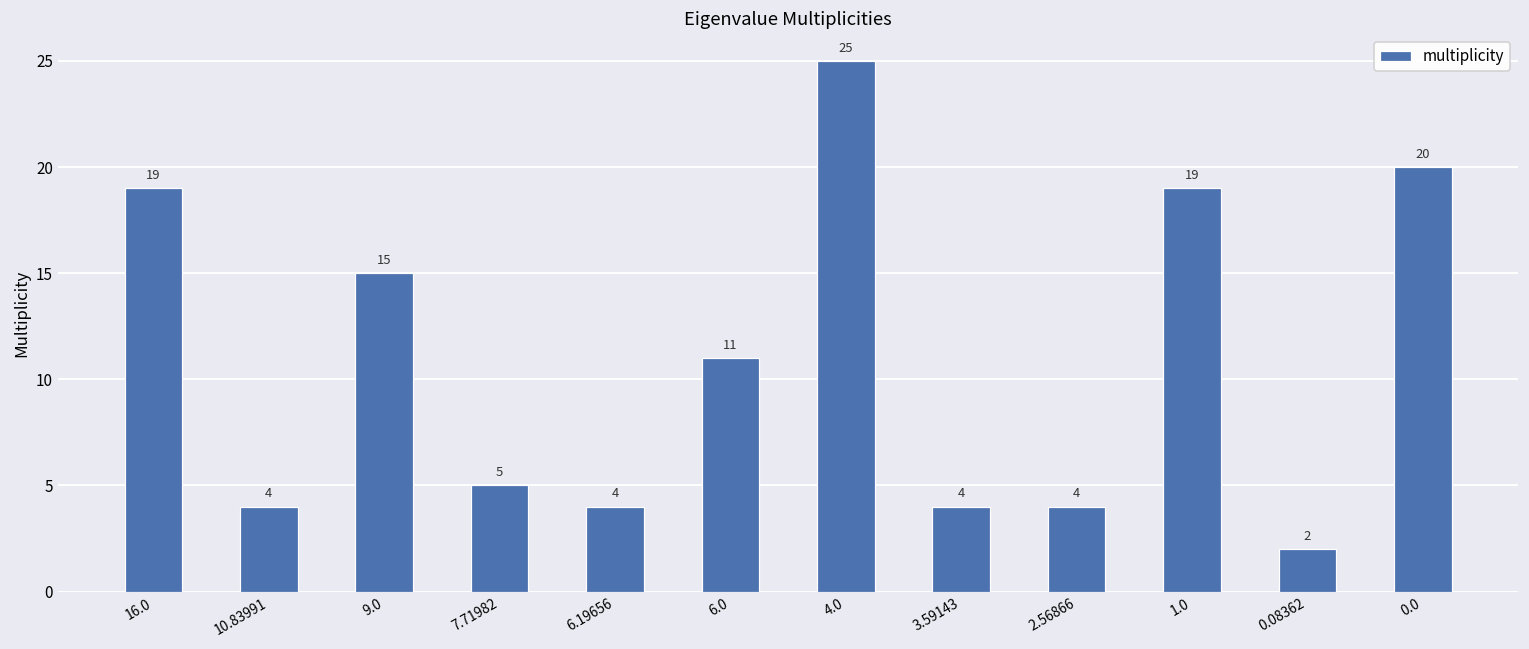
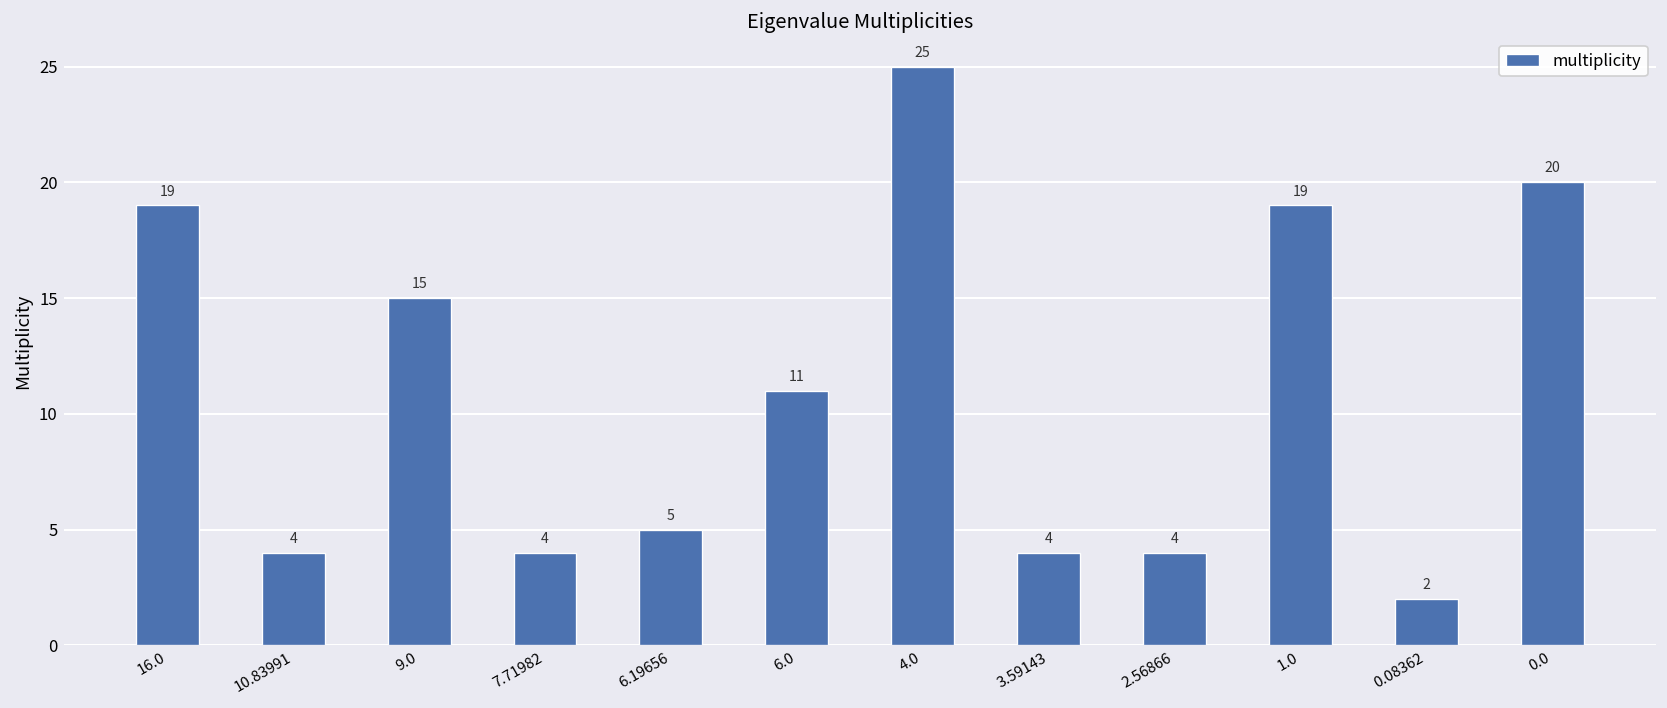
  {
    "16.0": 19,
    "10.83991": 4,
    "9.0": 15,
-   "7.71982": 5,
-   "6.19656": 4,
+   "7.71982": 4,
+   "6.19656": 5,
    "6.0": 11,
    "4.0": 25,
    "3.59143": 4,
    "2.56866": 4,
    "1.0": 19,
    "0.08362": 2,
    "0.0": 20
  }
